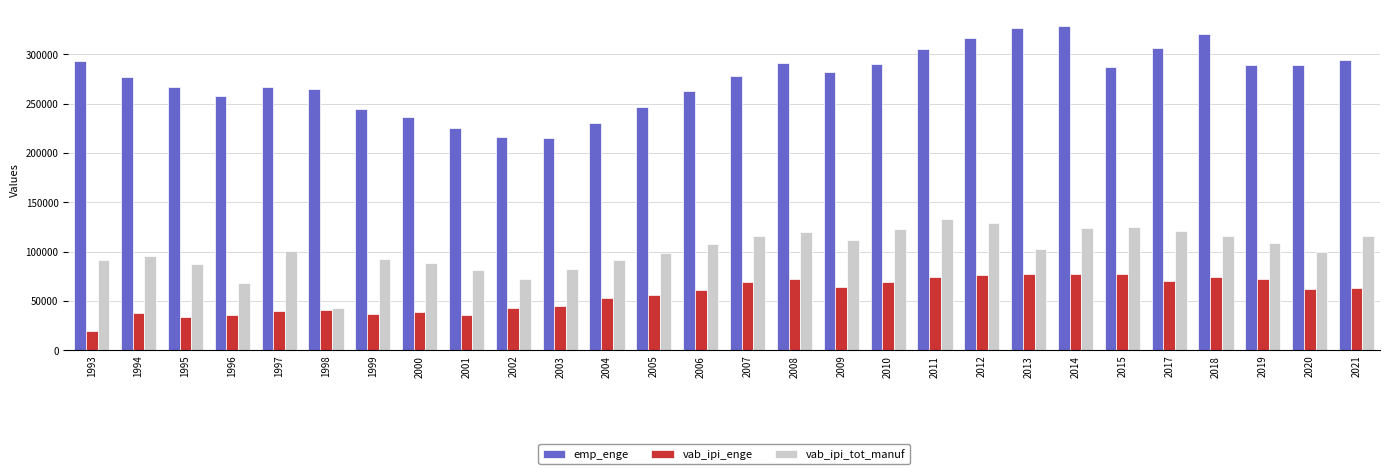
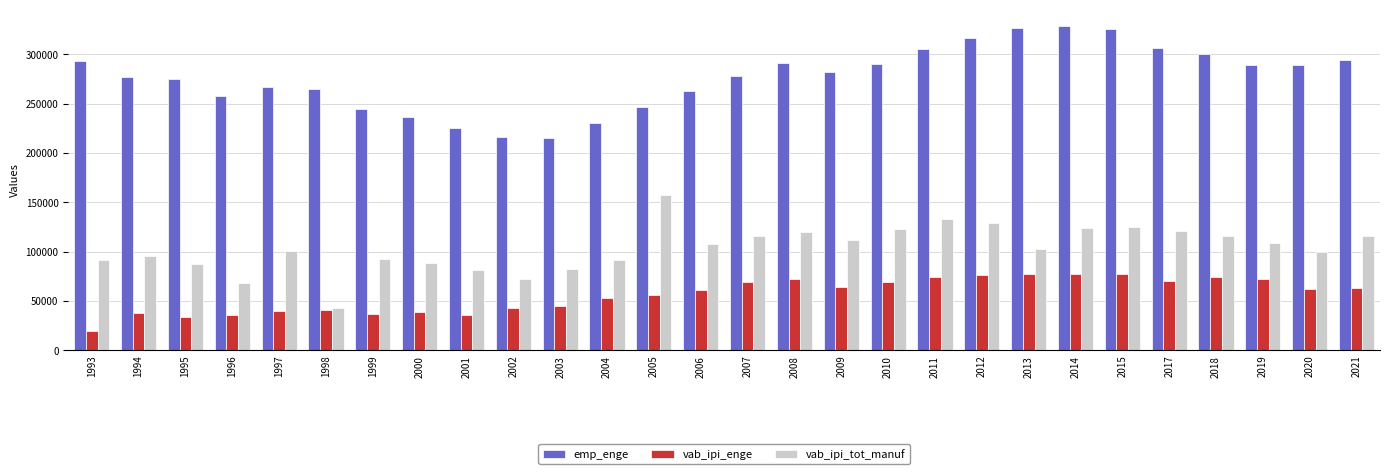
  {
    "emp_enge": {
      "1993": 290000,
      "1994": 280000,
-     "1995": 270000,
+     "1995": 280000,
      "1996": 260000,
      "1997": 270000,
      "1998": 270000,
      "1999": 240000,
      "2000": 240000,
      "2001": 220000,
      "2002": 220000,
      "2003": 220000,
      "2004": 230000,
      "2005": 250000,
      "2006": 260000,
      "2007": 280000,
      "2008": 290000,
      "2009": 280000,
      "2010": 290000,
      "2011": 310000,
      "2012": 320000,
      "2013": 330000,
      "2014": 330000,
-     "2015": 290000,
+     "2015": 330000,
      "2017": 310000,
-     "2018": 320000,
+     "2018": 300000,
      "2019": 290000,
      "2020": 290000,
      "2021": 290000
    },
    "vab_ipi_enge": {
      "1993": 20000,
      "1994": 40000,
      "1995": 30000,
      "1996": 40000,
      "1997": 40000,
      "1998": 40000,
      "1999": 40000,
      "2000": 40000,
      "2001": 40000,
      "2002": 40000,
      "2003": 40000,
      "2004": 50000,
      "2005": 60000,
      "2006": 60000,
      "2007": 70000,
      "2008": 70000,
      "2009": 60000,
      "2010": 70000,
      "2011": 70000,
      "2012": 80000,
      "2013": 80000,
      "2014": 80000,
      "2015": 80000,
      "2017": 70000,
      "2018": 70000,
      "2019": 70000,
      "2020": 60000,
      "2021": 60000
    },
    "vab_ipi_tot_manuf": {
      "1993": 90000,
      "1994": 100000,
      "1995": 90000,
      "1996": 70000,
      "1997": 100000,
      "1998": 40000,
      "1999": 90000,
      "2000": 90000,
      "2001": 80000,
      "2002": 70000,
      "2003": 80000,
      "2004": 90000,
-     "2005": 100000,
+     "2005": 160000,
      "2006": 110000,
      "2007": 120000,
      "2008": 120000,
      "2009": 110000,
      "2010": 120000,
      "2011": 130000,
      "2012": 130000,
      "2013": 100000,
      "2014": 120000,
      "2015": 130000,
      "2017": 120000,
      "2018": 120000,
      "2019": 110000,
      "2020": 100000,
      "2021": 120000
    }
  }
